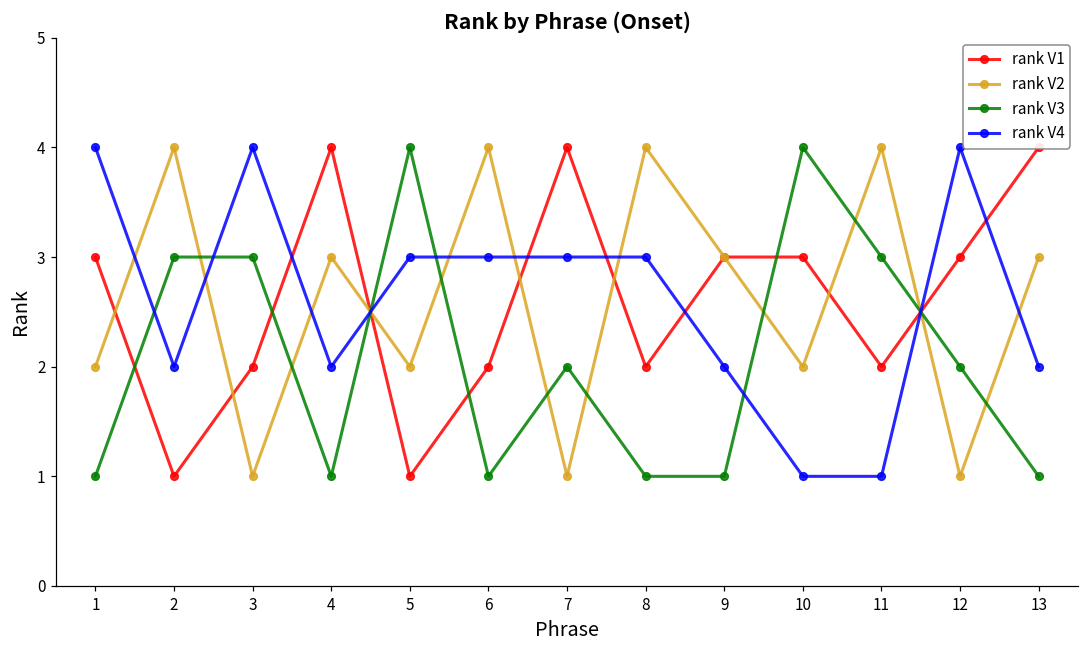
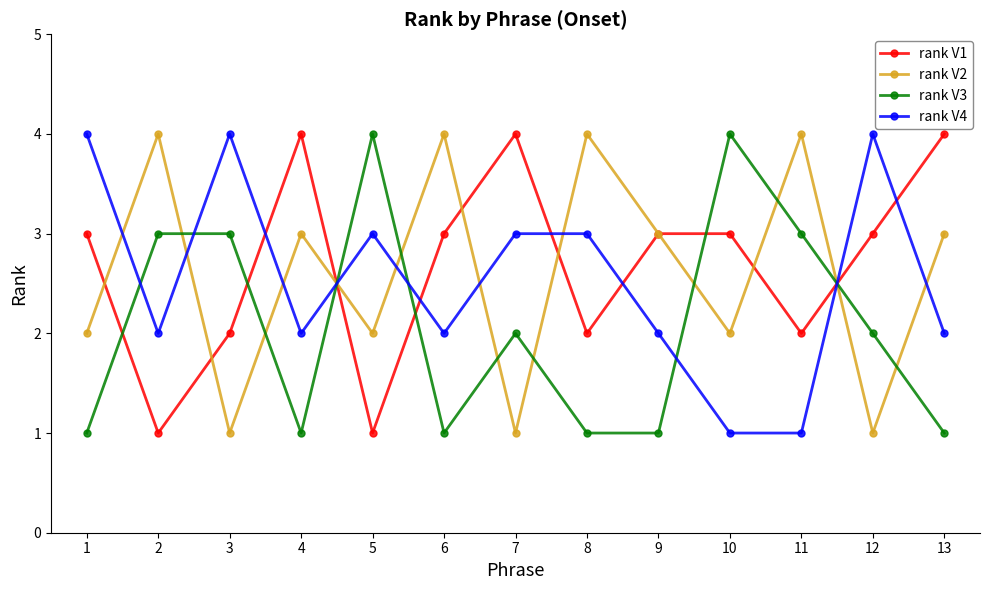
  {
    "rank V1": {
      "1": 3,
      "2": 1,
      "3": 2,
      "4": 4,
      "5": 1,
-     "6": 2,
+     "6": 3,
      "7": 4,
      "8": 2,
      "10": 3,
      "11": 2,
      "12": 3,
      "13": 4
    },
    "rank V2": {
      "1": 2,
      "2": 4,
      "3": 1,
      "4": 3,
      "5": 2,
      "6": 4,
      "7": 1,
      "8": 4,
      "10": 2,
      "11": 4,
      "12": 1,
      "13": 3
    },
    "rank V3": {
      "1": 1,
      "2": 3,
      "3": 3,
      "4": 1,
      "5": 4,
      "6": 1,
      "7": 2,
      "8": 1,
      "9": 1,
      "10": 4,
      "11": 3,
      "12": 2,
      "13": 1
    },
    "rank V4": {
      "1": 4,
      "2": 2,
      "3": 4,
      "4": 2,
      "5": 3,
-     "6": 3,
+     "6": 2,
      "7": 3,
      "8": 3,
      "9": 2,
      "10": 1,
      "11": 1,
      "12": 4,
      "13": 2
    }
  }
